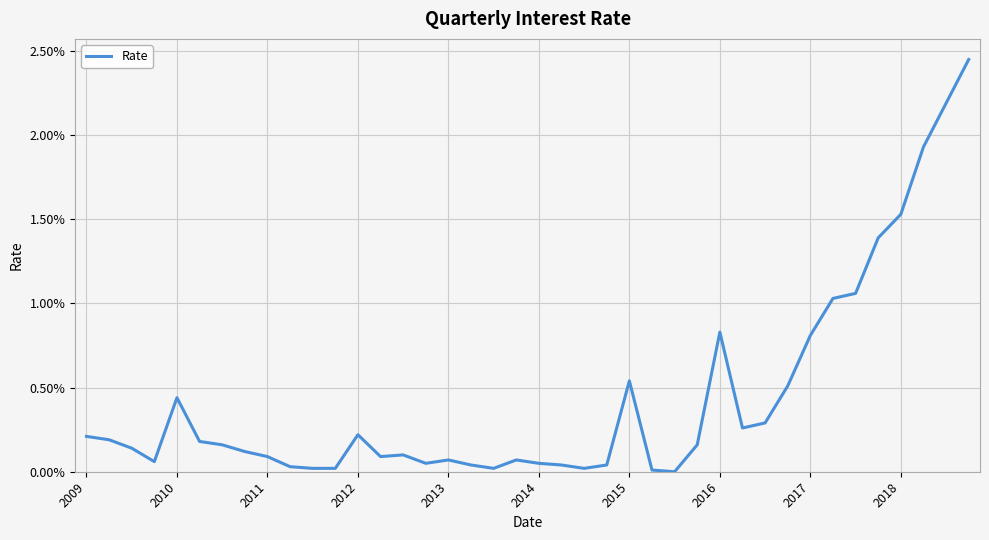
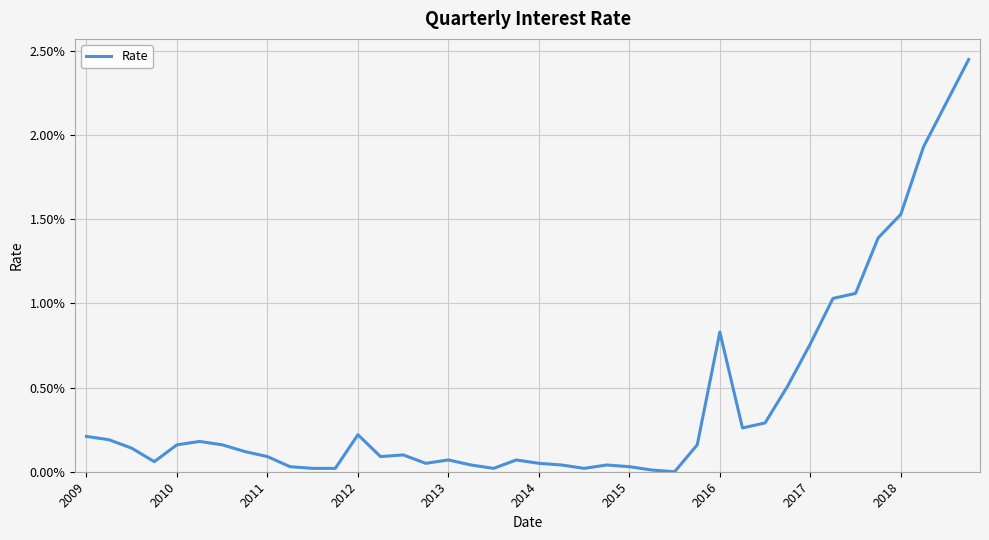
  {
    "2009": "0.21%",
-   "2010": "0.44%",
+   "2010": "0.16%",
    "2011": "0.09%",
    "2012": "0.22%",
    "2013": "0.07%",
    "2014": "0.05%",
-   "2015": "0.54%",
+   "2015": "0.03%",
    "2016": "0.83%",
-   "2017": "0.81%",
+   "2017": "0.76%",
    "2018": "1.53%"
  }
